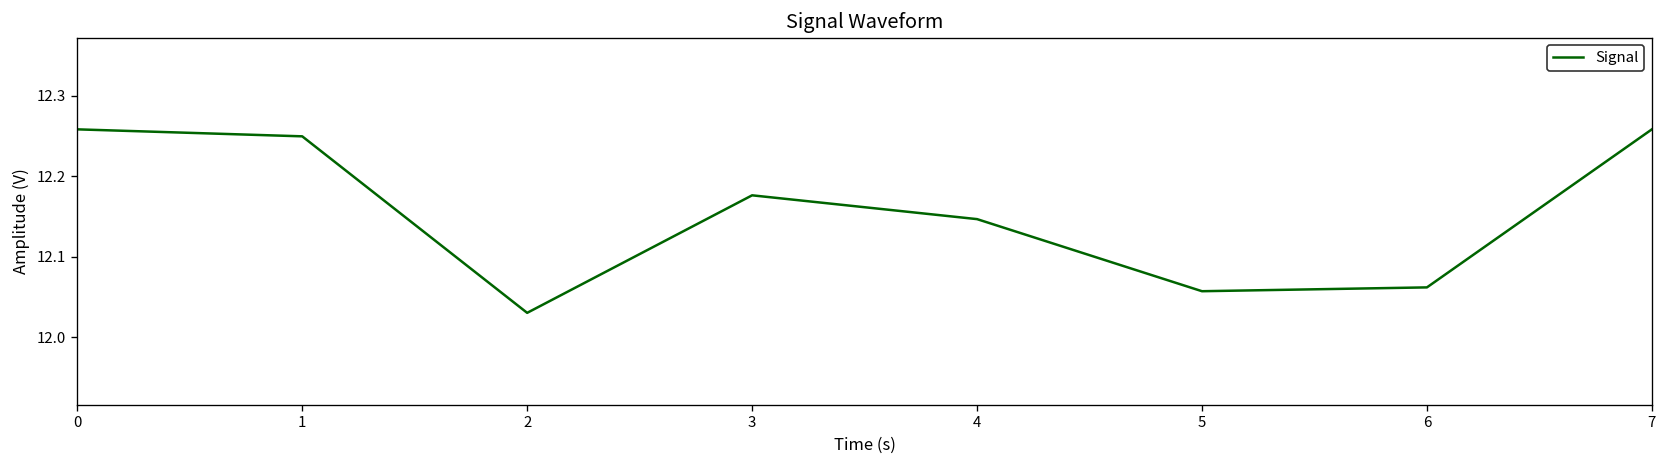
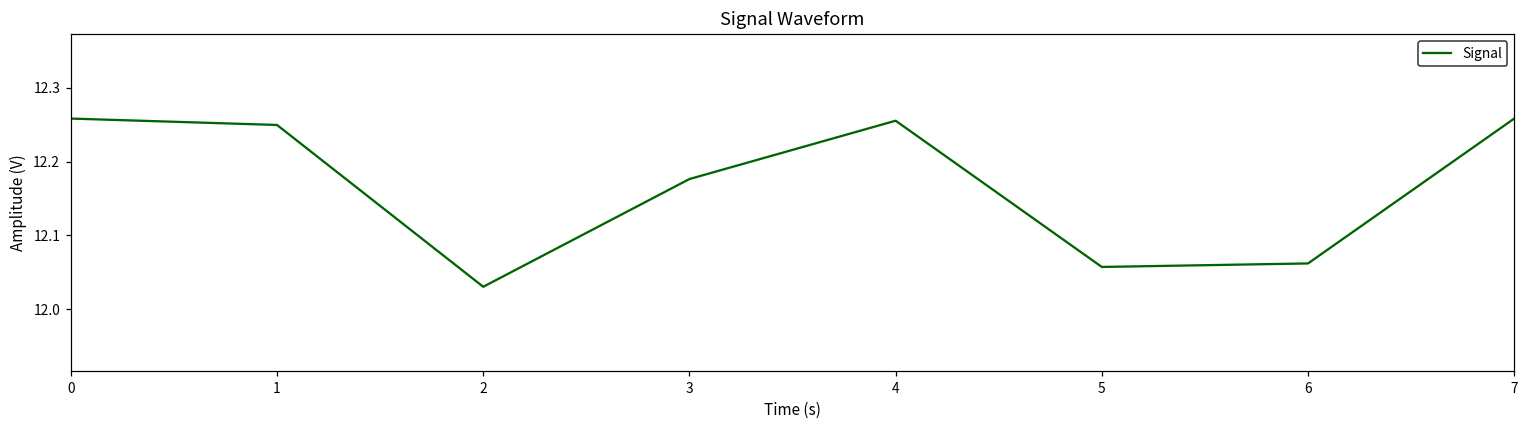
  {
    "0": 12.26,
    "1": 12.25,
    "2": 12.03,
    "3": 12.18,
-   "4": 12.15,
+   "4": 12.26,
    "5": 12.06,
    "6": 12.06,
    "7": 12.26
  }
